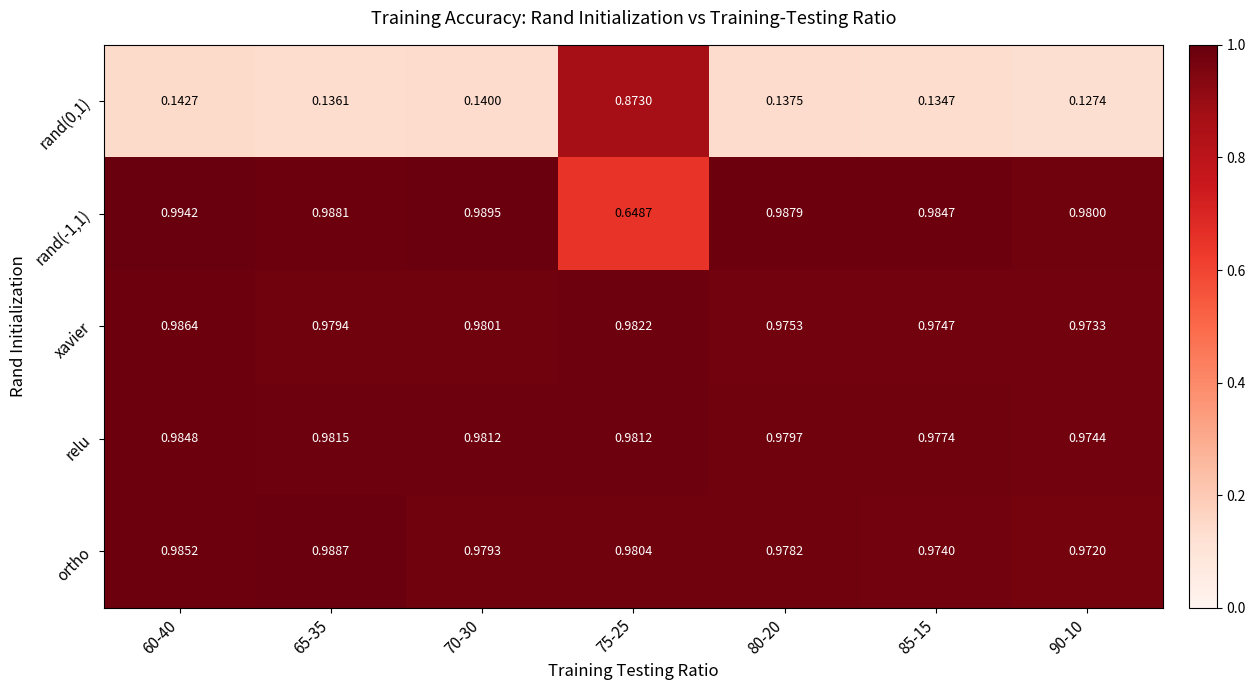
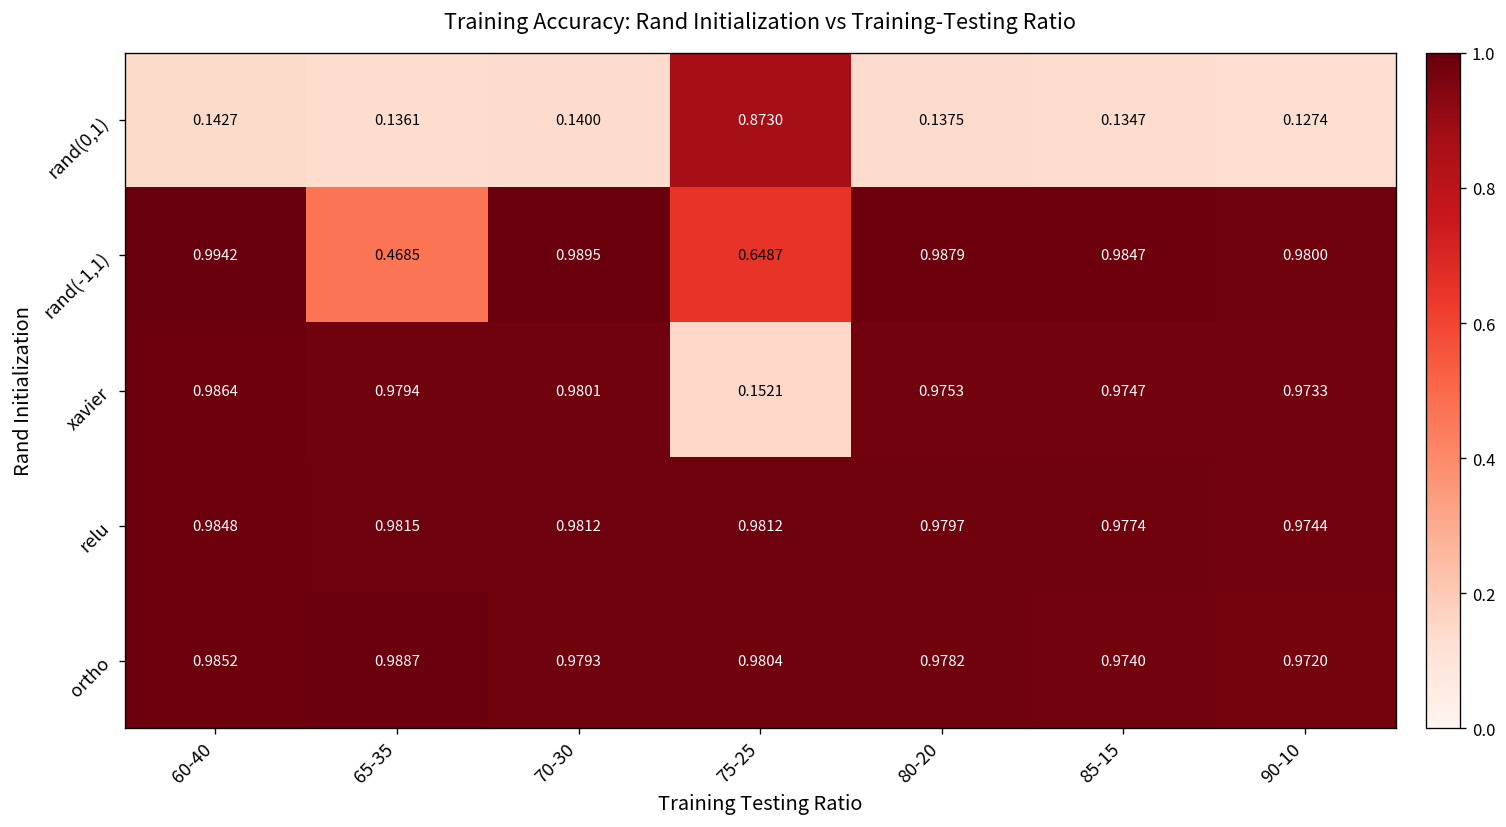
  {
    "rand(0,1)": {
      "60-40": 0.1427,
      "65-35": 0.1361,
      "70-30": 0.1400,
      "75-25": 0.8730,
      "80-20": 0.1375,
      "85-15": 0.1347,
      "90-10": 0.1274
    },
    "rand(-1,1)": {
      "60-40": 0.9942,
-     "65-35": 0.9881,
+     "65-35": 0.4685,
      "70-30": 0.9895,
      "75-25": 0.6487,
      "80-20": 0.9879,
      "85-15": 0.9847,
      "90-10": 0.9800
    },
    "xavier": {
      "60-40": 0.9864,
      "65-35": 0.9794,
      "70-30": 0.9801,
-     "75-25": 0.9822,
+     "75-25": 0.1521,
      "80-20": 0.9753,
      "85-15": 0.9747,
      "90-10": 0.9733
    },
    "relu": {
      "60-40": 0.9848,
      "65-35": 0.9815,
      "70-30": 0.9812,
      "75-25": 0.9812,
      "80-20": 0.9797,
      "85-15": 0.9774,
      "90-10": 0.9744
    },
    "ortho": {
      "60-40": 0.9852,
      "65-35": 0.9887,
      "70-30": 0.9793,
      "75-25": 0.9804,
      "80-20": 0.9782,
      "85-15": 0.9740,
      "90-10": 0.9720
    }
  }
